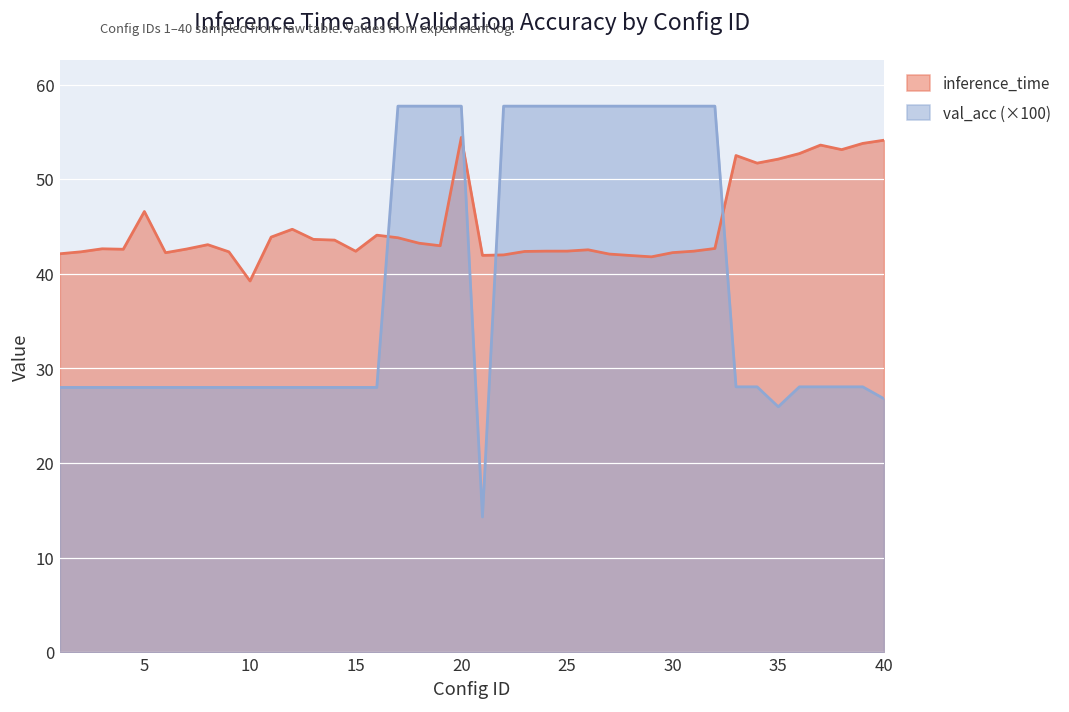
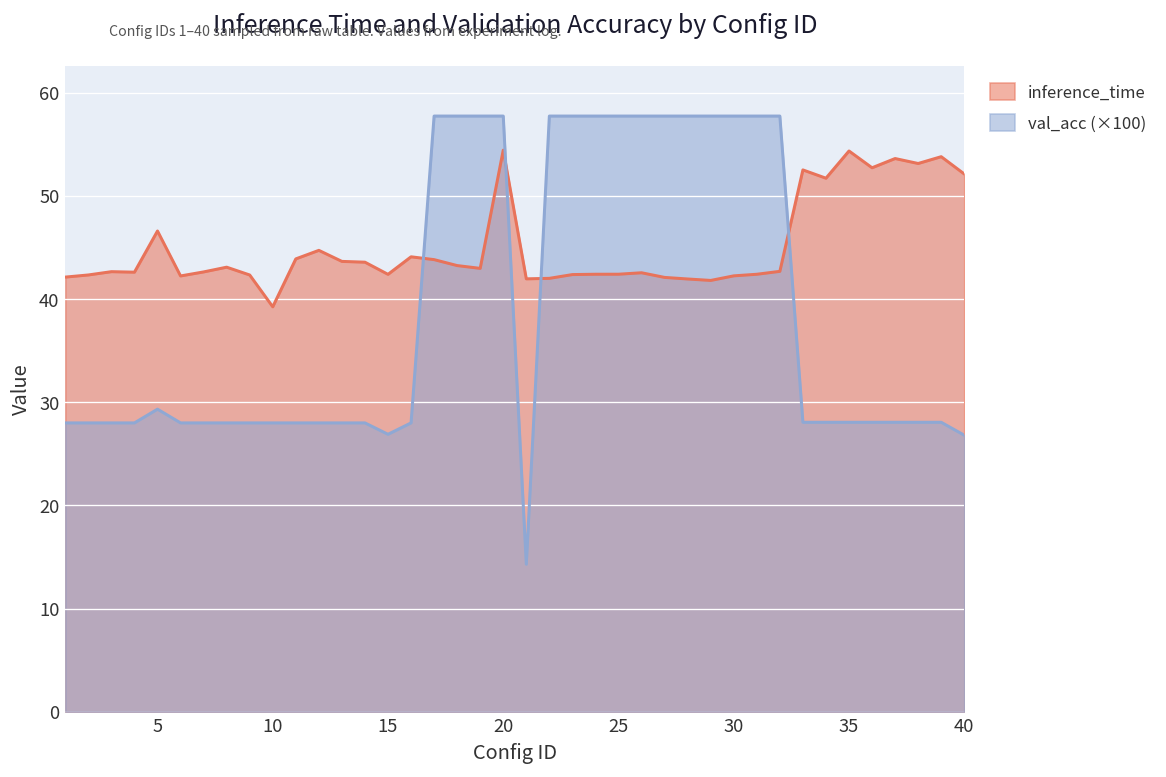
  {
    "inference_time": {
      "5": 47,
      "10": 39,
      "15": 42,
      "20": 54,
      "25": 42,
      "30": 42,
-     "35": 52,
-     "40": 54
+     "35": 54,
+     "40": 52
    },
    "val_acc (×100)": {
-     "5": 28,
+     "5": 29,
      "10": 28,
-     "15": 28,
+     "15": 27,
      "20": 58,
      "25": 58,
      "30": 58,
-     "35": 26,
+     "35": 28,
      "40": 27
    }
  }
